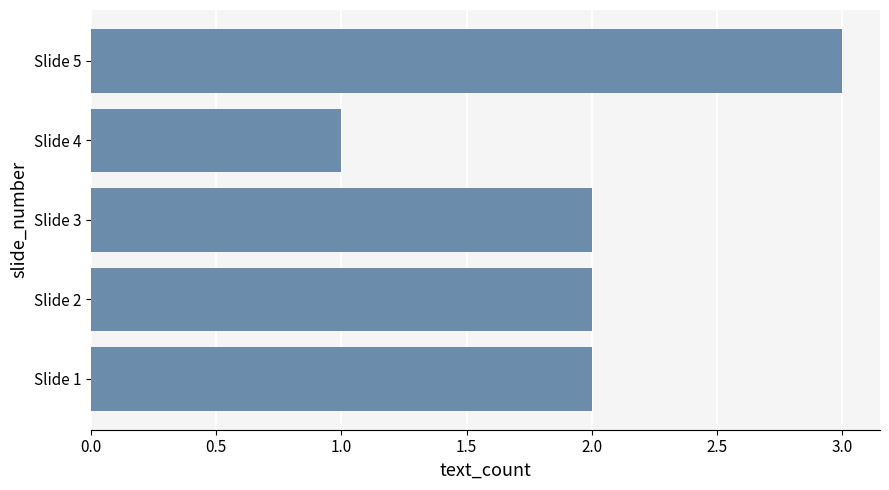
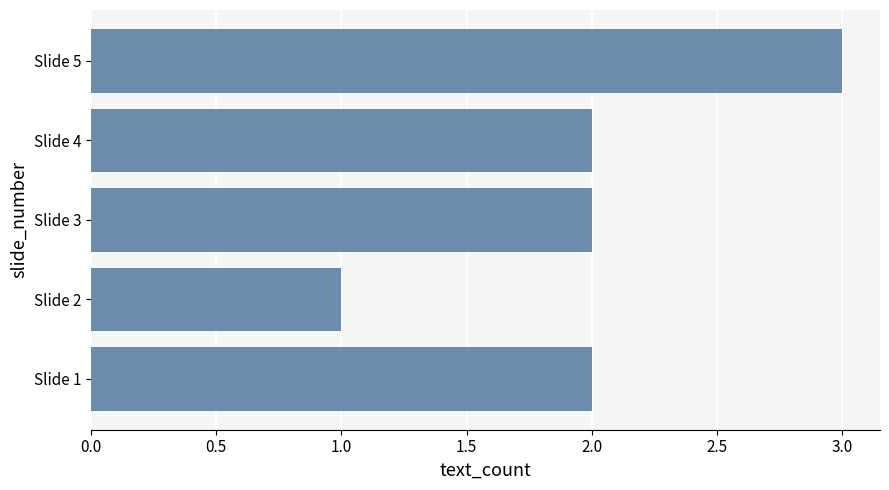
  {
    "Slide 5": 3,
-   "Slide 4": 1,
+   "Slide 4": 2,
    "Slide 3": 2,
-   "Slide 2": 2,
+   "Slide 2": 1,
    "Slide 1": 2
  }
